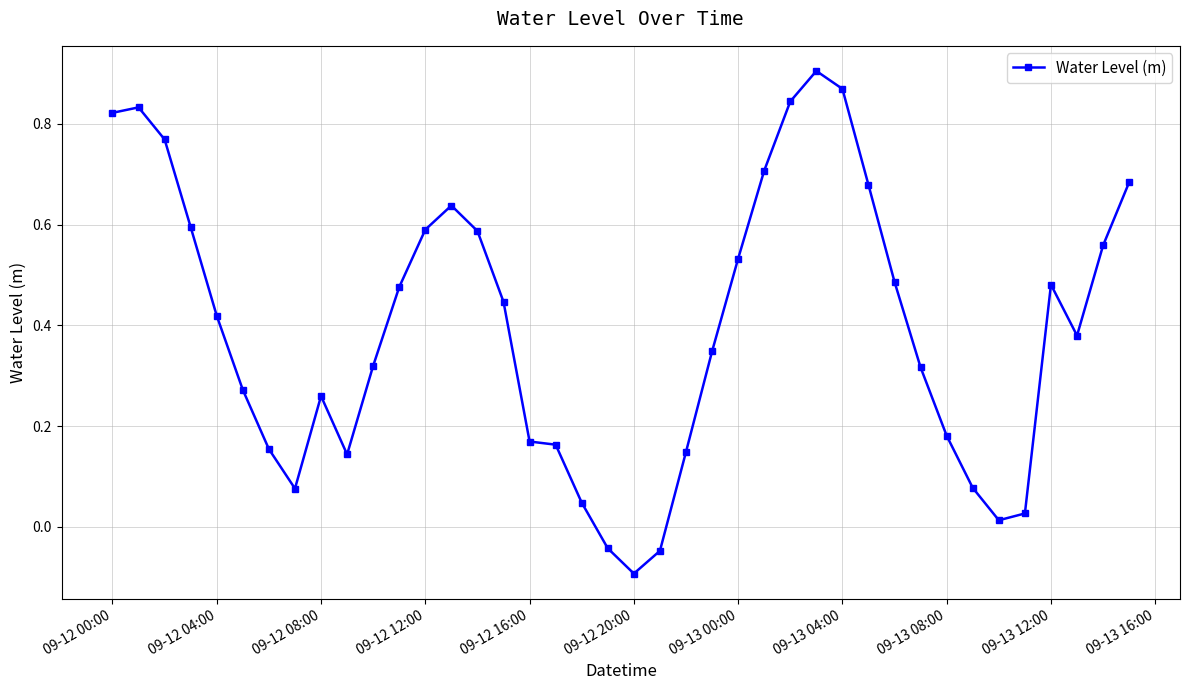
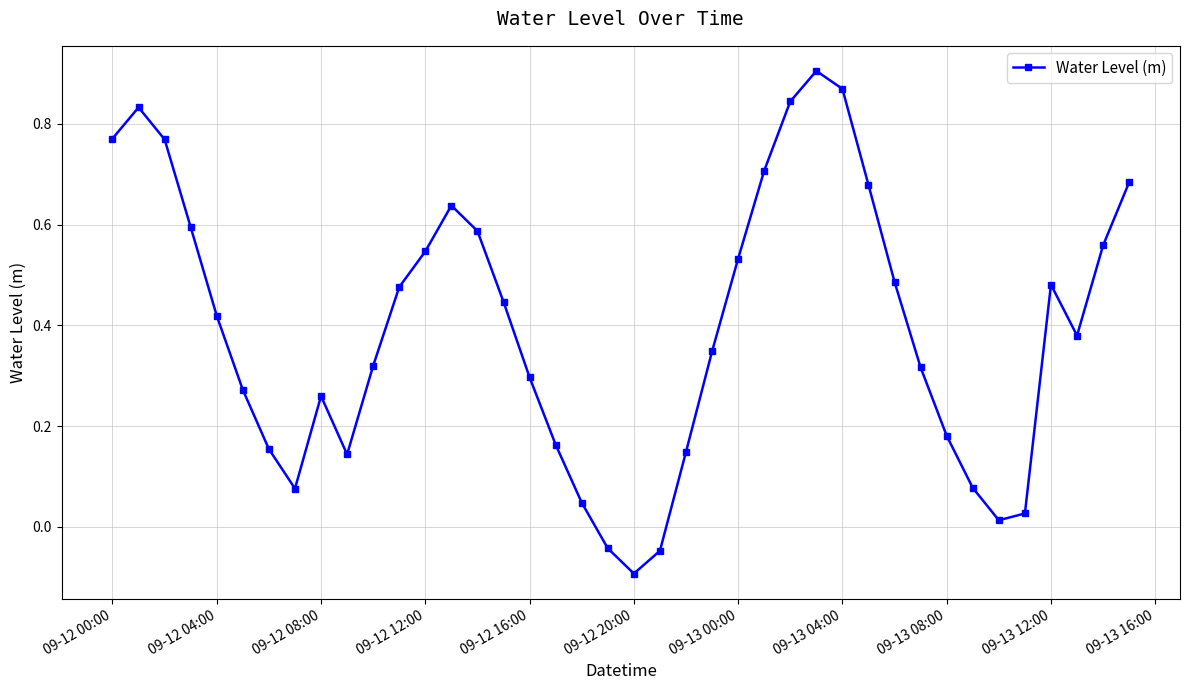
  {
-   "09-12 00:00": 0.82,
+   "09-12 00:00": 0.77,
    "09-12 04:00": 0.42,
    "09-12 08:00": 0.26,
-   "09-12 12:00": 0.59,
-   "09-12 16:00": 0.17,
+   "09-12 12:00": 0.55,
+   "09-12 16:00": 0.30,
    "09-12 20:00": -0.09,
    "09-13 00:00": 0.53,
    "09-13 04:00": 0.87,
    "09-13 08:00": 0.18,
    "09-13 12:00": 0.48
  }
